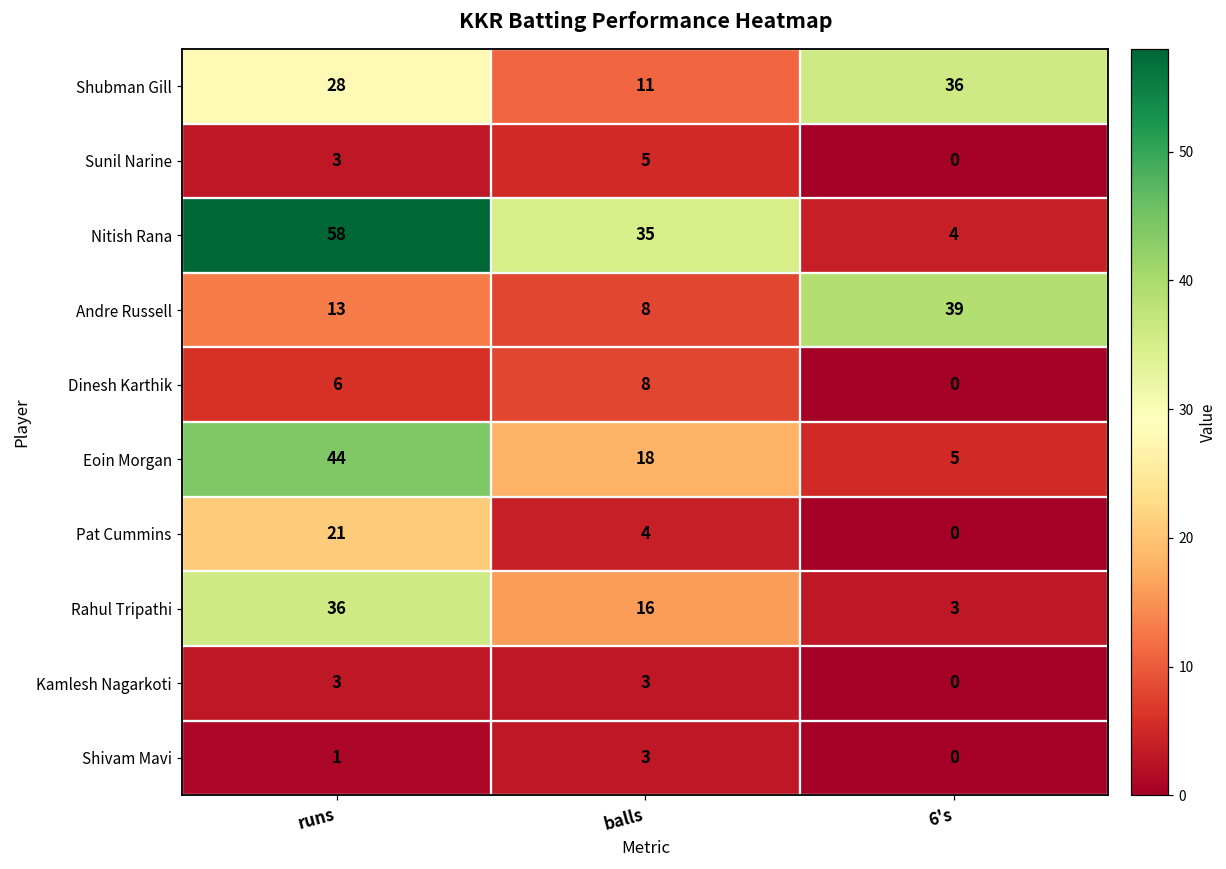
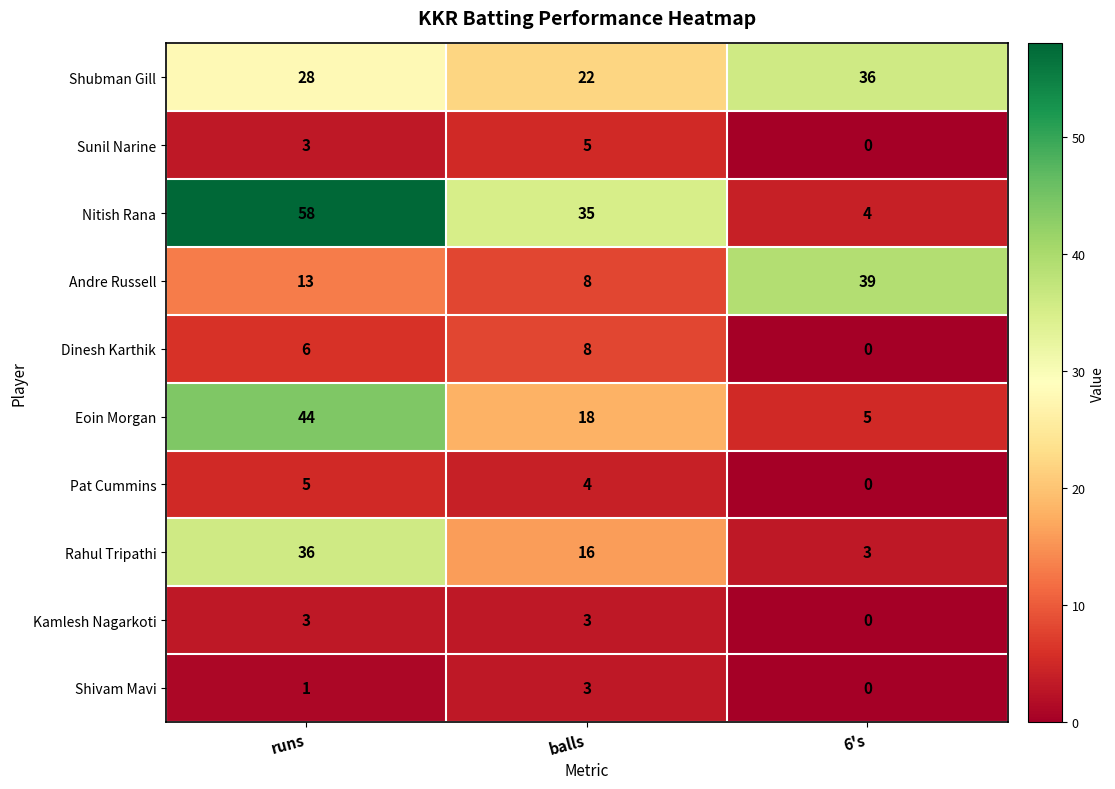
  {
    "Shubman Gill": {
      "runs": 28,
-     "balls": 11,
+     "balls": 22,
      "6's": 36
    },
    "Sunil Narine": {
      "runs": 3,
      "balls": 5,
      "6's": 0
    },
    "Nitish Rana": {
      "runs": 58,
      "balls": 35,
      "6's": 4
    },
    "Andre Russell": {
      "runs": 13,
      "balls": 8,
      "6's": 39
    },
    "Dinesh Karthik": {
      "runs": 6,
      "balls": 8,
      "6's": 0
    },
    "Eoin Morgan": {
      "runs": 44,
      "balls": 18,
      "6's": 5
    },
    "Pat Cummins": {
-     "runs": 21,
+     "runs": 5,
      "balls": 4,
      "6's": 0
    },
    "Rahul Tripathi": {
      "runs": 36,
      "balls": 16,
      "6's": 3
    },
    "Kamlesh Nagarkoti": {
      "runs": 3,
      "balls": 3,
      "6's": 0
    },
    "Shivam Mavi": {
      "runs": 1,
      "balls": 3,
      "6's": 0
    }
  }
